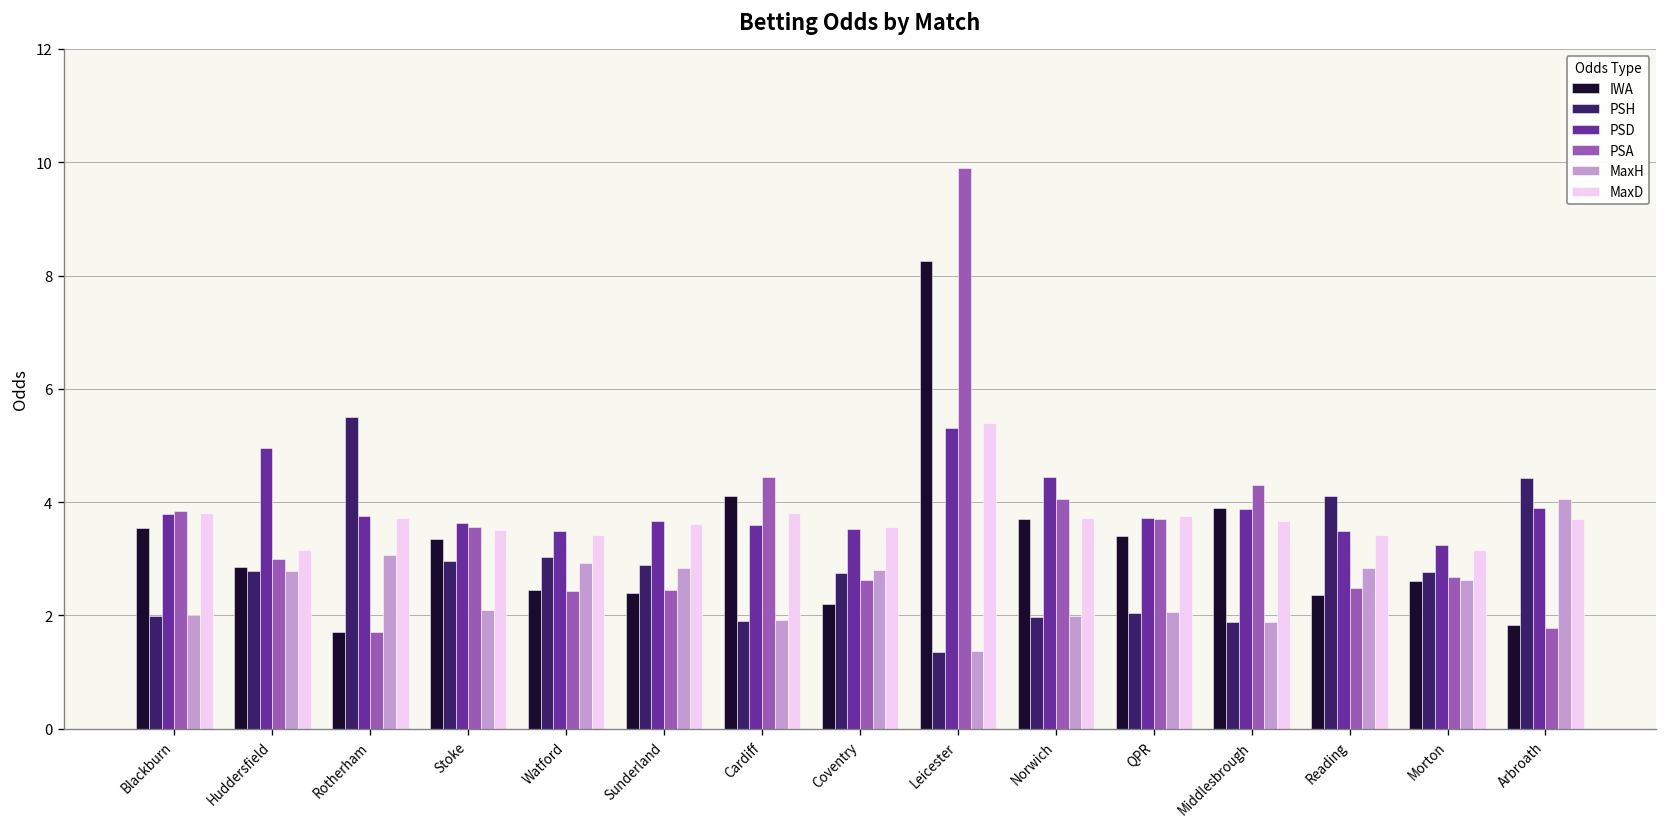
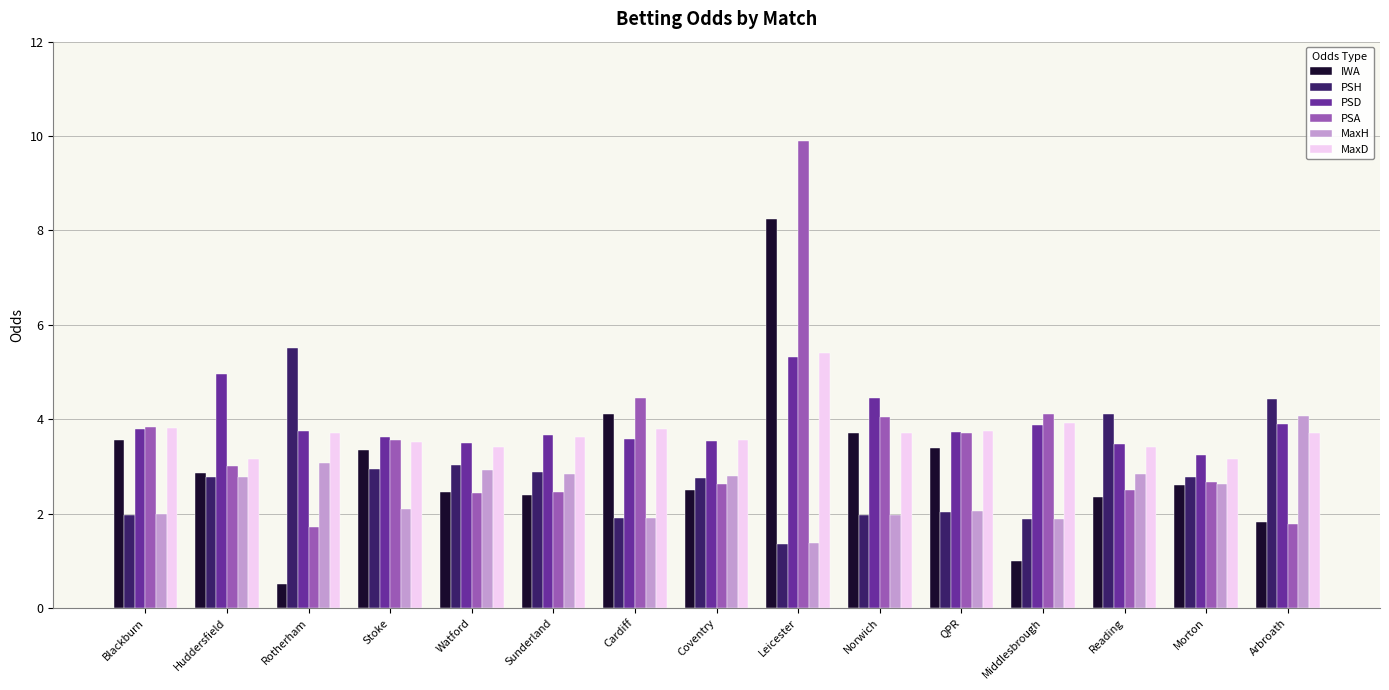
  {
    "IWA": {
      "Blackburn": 3.6,
      "Huddersfield": 2.9,
-     "Rotherham": 1.7,
+     "Rotherham": 0.5,
      "Stoke": 3.4,
      "Watford": 2.5,
      "Sunderland": 2.4,
      "Cardiff": 4.1,
-     "Coventry": 2.2,
+     "Coventry": 2.5,
      "Leicester": 8.3,
      "Norwich": 3.7,
      "QPR": 3.4,
-     "Middlesbrough": 3.9,
+     "Middlesbrough": 1.0,
      "Reading": 2.4,
      "Morton": 2.6,
      "Arbroath": 1.8
    },
    "PSH": {
      "Blackburn": 2.0,
      "Huddersfield": 2.8,
      "Rotherham": 5.5,
      "Stoke": 3.0,
      "Watford": 3.0,
      "Sunderland": 2.9,
      "Cardiff": 1.9,
      "Coventry": 2.8,
      "Leicester": 1.4,
      "Norwich": 2.0,
      "QPR": 2.0,
      "Middlesbrough": 1.9,
      "Reading": 4.1,
      "Morton": 2.8,
      "Arbroath": 4.4
    },
    "PSD": {
      "Blackburn": 3.8,
      "Huddersfield": 5.0,
      "Rotherham": 3.8,
      "Stoke": 3.6,
      "Watford": 3.5,
      "Sunderland": 3.7,
      "Cardiff": 3.6,
      "Coventry": 3.5,
      "Leicester": 5.3,
      "Norwich": 4.5,
      "QPR": 3.7,
      "Middlesbrough": 3.9,
      "Reading": 3.5,
      "Morton": 3.2,
      "Arbroath": 3.9
    },
    "PSA": {
      "Blackburn": 3.8,
      "Huddersfield": 3.0,
      "Rotherham": 1.7,
      "Stoke": 3.6,
      "Watford": 2.4,
      "Sunderland": 2.5,
      "Cardiff": 4.5,
      "Coventry": 2.6,
      "Leicester": 9.9,
      "Norwich": 4.1,
      "QPR": 3.7,
-     "Middlesbrough": 4.3,
+     "Middlesbrough": 4.1,
      "Reading": 2.5,
      "Morton": 2.7,
      "Arbroath": 1.8
    },
    "MaxH": {
      "Blackburn": 2.0,
      "Huddersfield": 2.8,
      "Rotherham": 3.1,
      "Stoke": 2.1,
      "Watford": 2.9,
      "Sunderland": 2.8,
      "Cardiff": 1.9,
      "Coventry": 2.8,
      "Leicester": 1.4,
      "Norwich": 2.0,
      "QPR": 2.1,
      "Middlesbrough": 1.9,
      "Reading": 2.8,
      "Morton": 2.6,
      "Arbroath": 4.1
    },
    "MaxD": {
      "Blackburn": 3.8,
      "Huddersfield": 3.2,
      "Rotherham": 3.7,
      "Stoke": 3.5,
      "Watford": 3.4,
      "Sunderland": 3.6,
      "Cardiff": 3.8,
      "Coventry": 3.6,
      "Leicester": 5.4,
      "Norwich": 3.7,
      "QPR": 3.8,
-     "Middlesbrough": 3.7,
+     "Middlesbrough": 3.9,
      "Reading": 3.4,
      "Morton": 3.2,
      "Arbroath": 3.7
    }
  }
